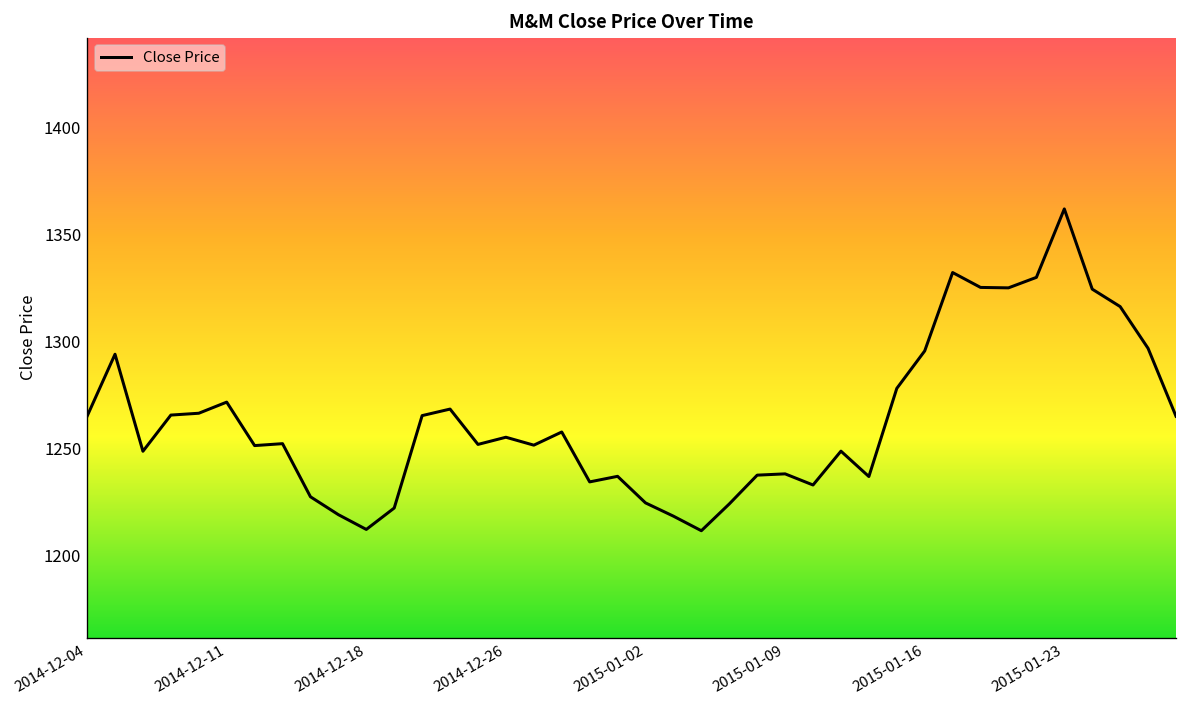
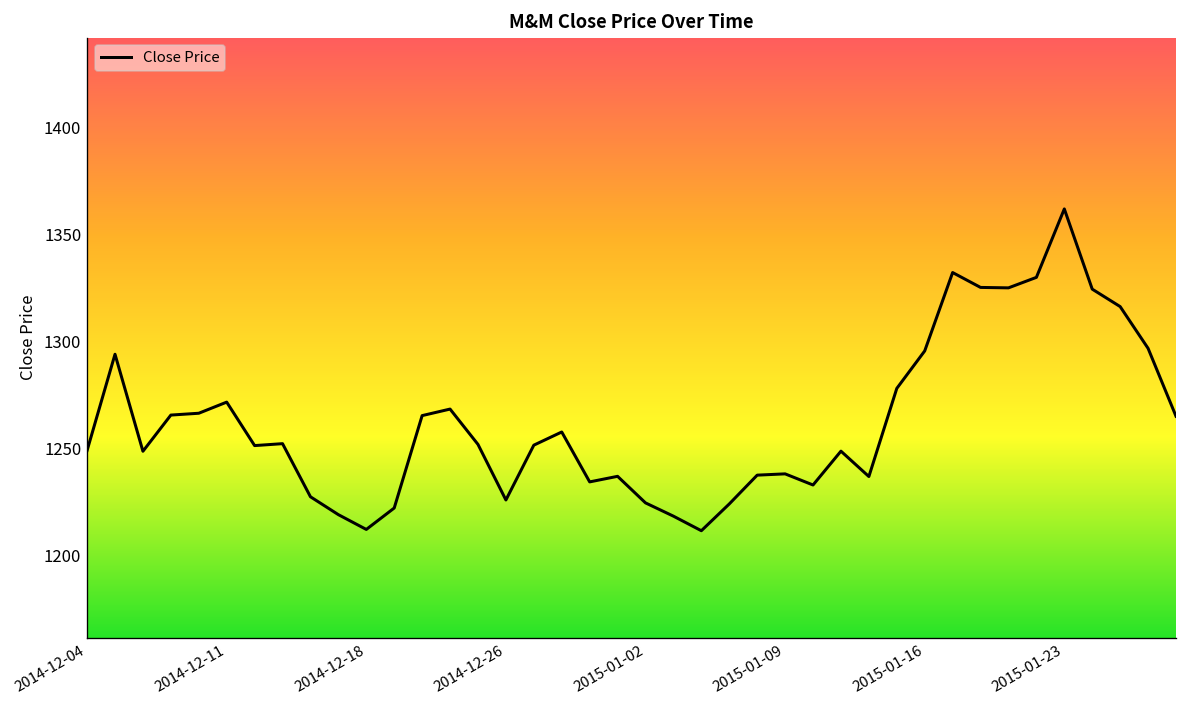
  {
-   "2014-12-04": 1265,
+   "2014-12-04": 1249,
    "2014-12-11": 1272,
    "2014-12-18": 1212,
-   "2014-12-26": 1255,
+   "2014-12-26": 1226,
    "2015-01-02": 1225,
    "2015-01-09": 1238,
    "2015-01-16": 1296,
    "2015-01-23": 1362
  }
